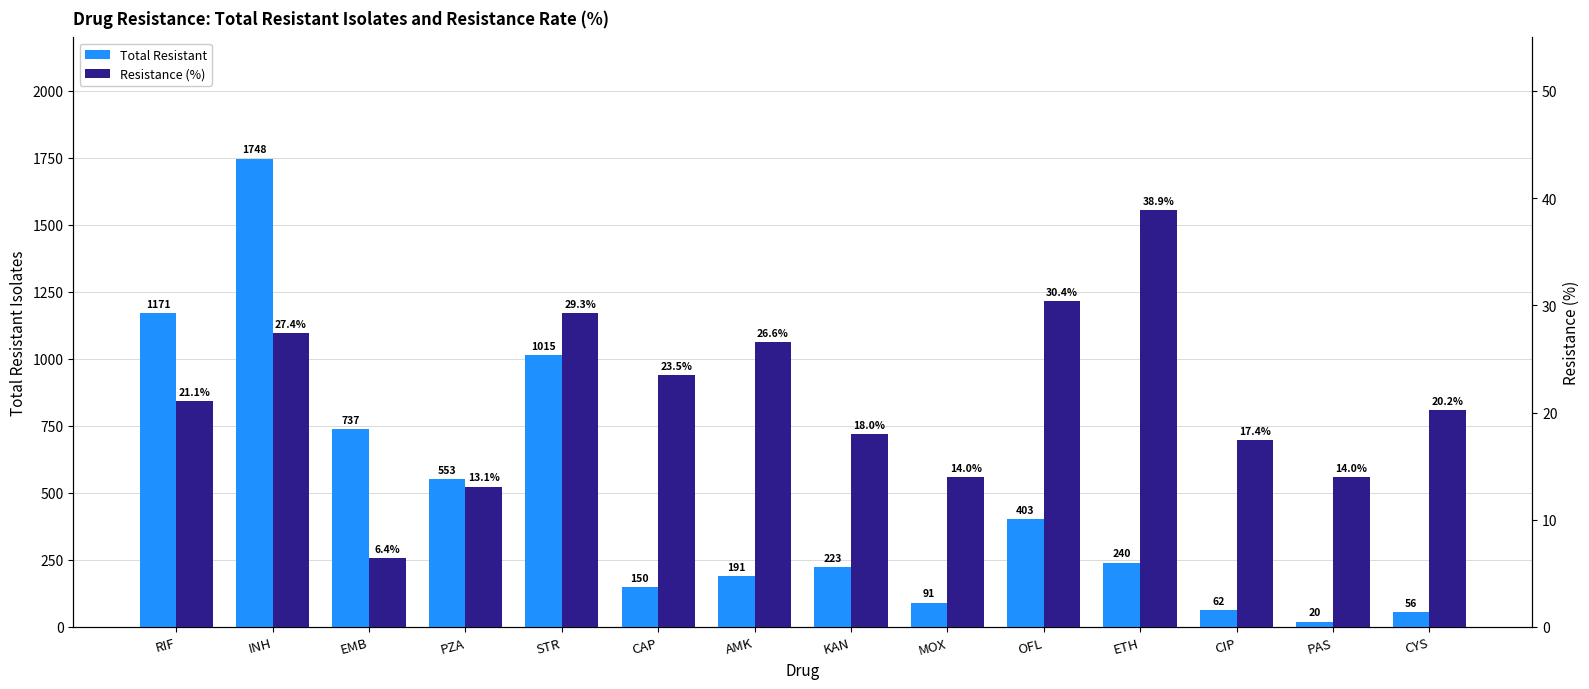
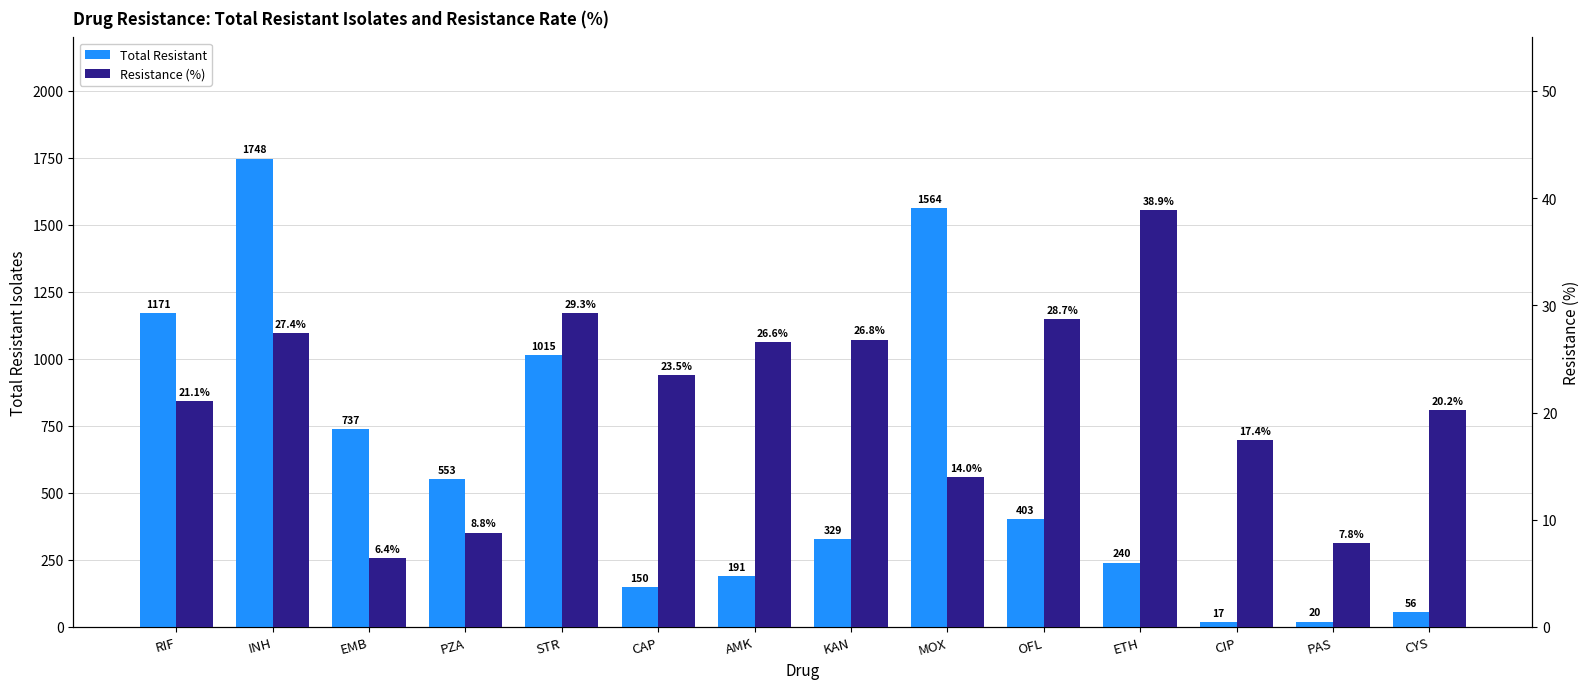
  {
    "Total Resistant": {
      "RIF": "1171",
      "INH": "1748",
      "EMB": "737",
      "PZA": "553",
      "STR": "1015",
      "CAP": "150",
      "AMK": "191",
-     "KAN": "223",
-     "MOX": "91",
+     "KAN": "329",
+     "MOX": "1564",
      "OFL": "403",
      "ETH": "240",
-     "CIP": "62",
+     "CIP": "17",
      "PAS": "20",
      "CYS": "56"
    },
    "Resistance (%)": {
      "RIF": "21.1%",
      "INH": "27.4%",
      "EMB": "6.4%",
-     "PZA": "13.1%",
+     "PZA": "8.8%",
      "STR": "29.3%",
      "CAP": "23.5%",
      "AMK": "26.6%",
-     "KAN": "18.0%",
+     "KAN": "26.8%",
      "MOX": "14.0%",
-     "OFL": "30.4%",
+     "OFL": "28.7%",
      "ETH": "38.9%",
      "CIP": "17.4%",
-     "PAS": "14.0%",
+     "PAS": "7.8%",
      "CYS": "20.2%"
    }
  }
